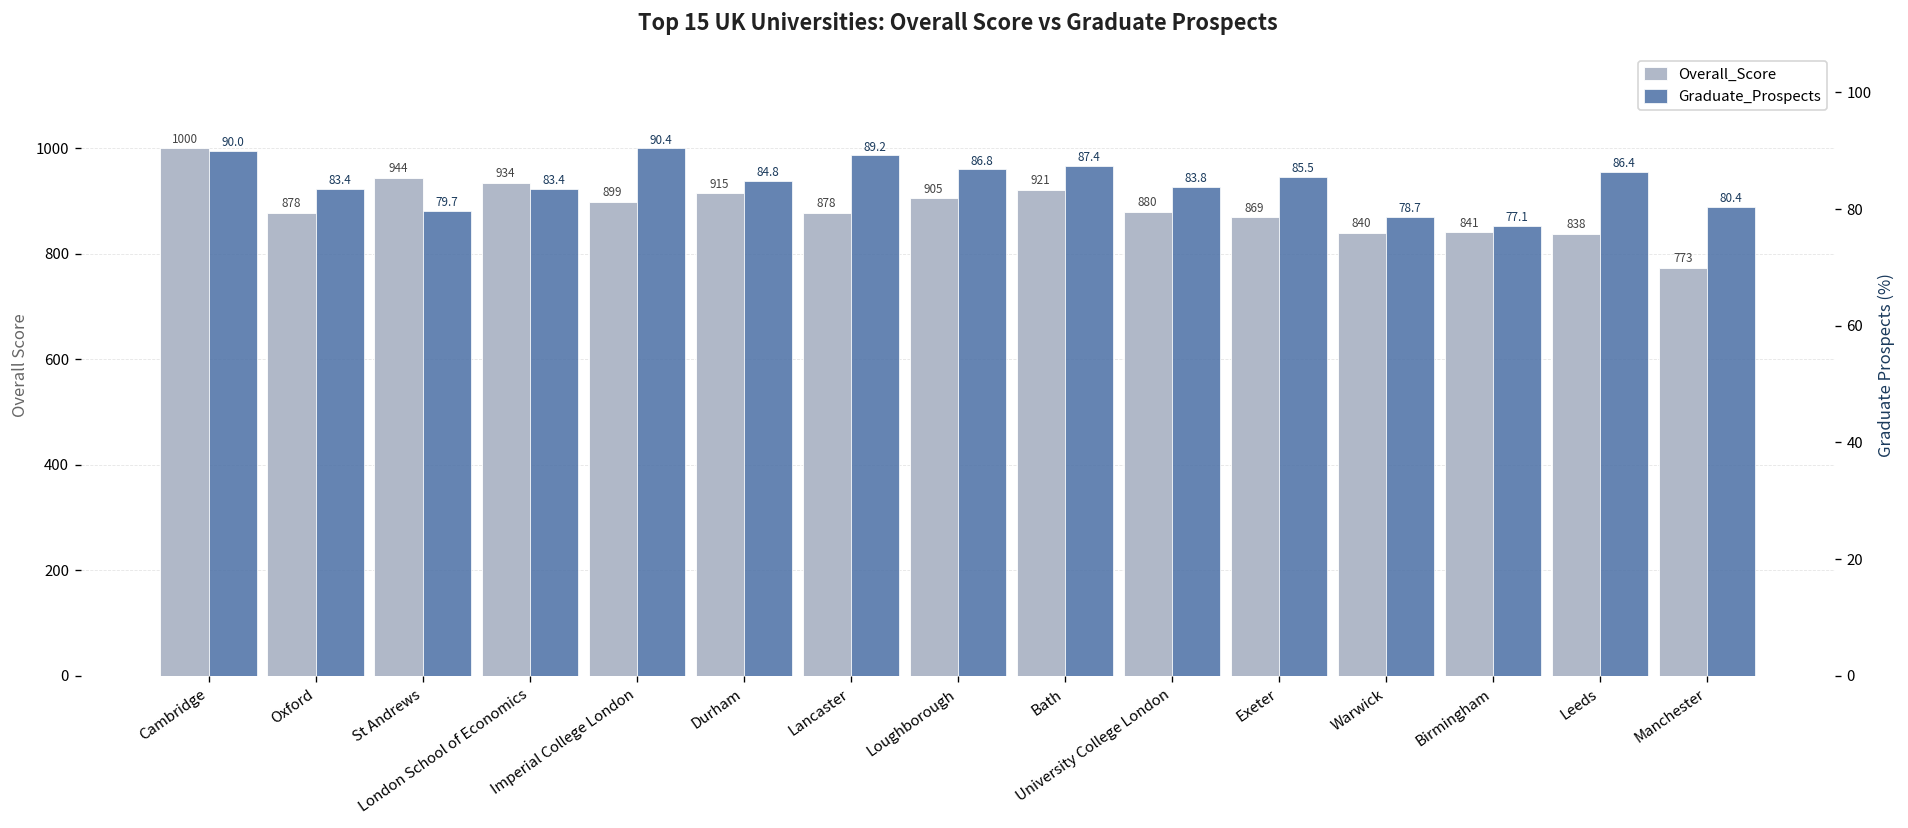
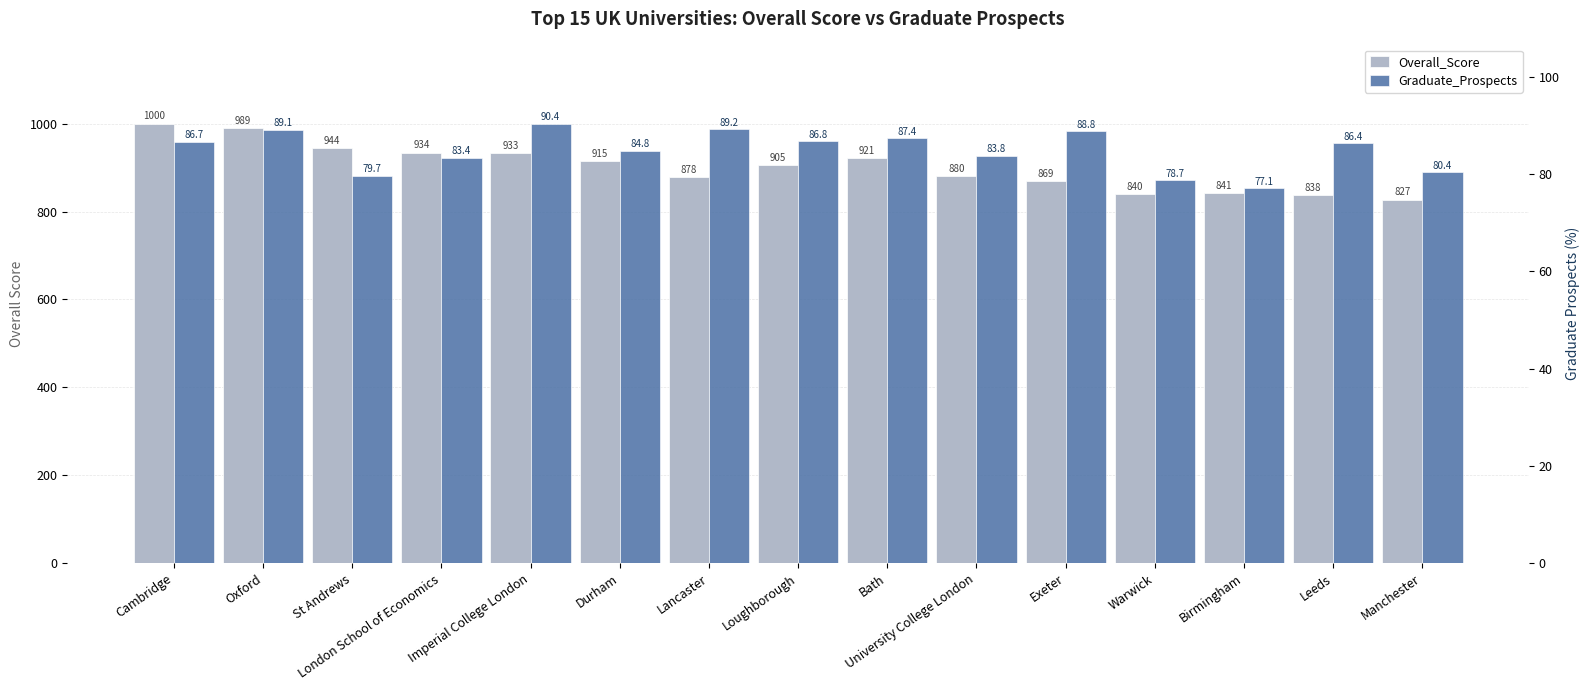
  {
    "Overall_Score": {
      "Cambridge": 1000,
-     "Oxford": 878,
+     "Oxford": 989,
      "St Andrews": 944,
      "London School of Economics": 934,
-     "Imperial College London": 899,
+     "Imperial College London": 933,
      "Durham": 915,
      "Lancaster": 878,
      "Loughborough": 905,
      "Bath": 921,
      "University College London": 880,
      "Exeter": 869,
      "Warwick": 840,
      "Birmingham": 841,
      "Leeds": 838,
-     "Manchester": 773
+     "Manchester": 827
    },
    "Graduate_Prospects": {
-     "Cambridge": 90.0,
-     "Oxford": 83.4,
+     "Cambridge": 86.7,
+     "Oxford": 89.1,
      "St Andrews": 79.7,
      "London School of Economics": 83.4,
      "Imperial College London": 90.4,
      "Durham": 84.8,
      "Lancaster": 89.2,
      "Loughborough": 86.8,
      "Bath": 87.4,
      "University College London": 83.8,
-     "Exeter": 85.5,
+     "Exeter": 88.8,
      "Warwick": 78.7,
      "Birmingham": 77.1,
      "Leeds": 86.4,
      "Manchester": 80.4
    }
  }
